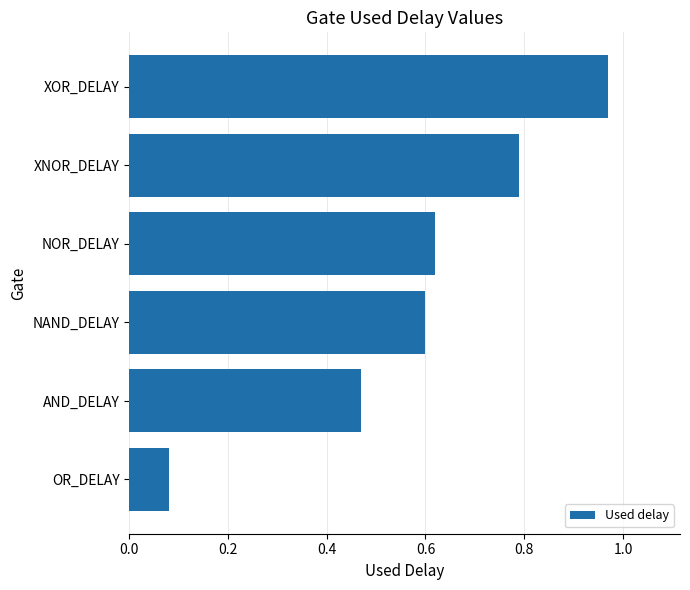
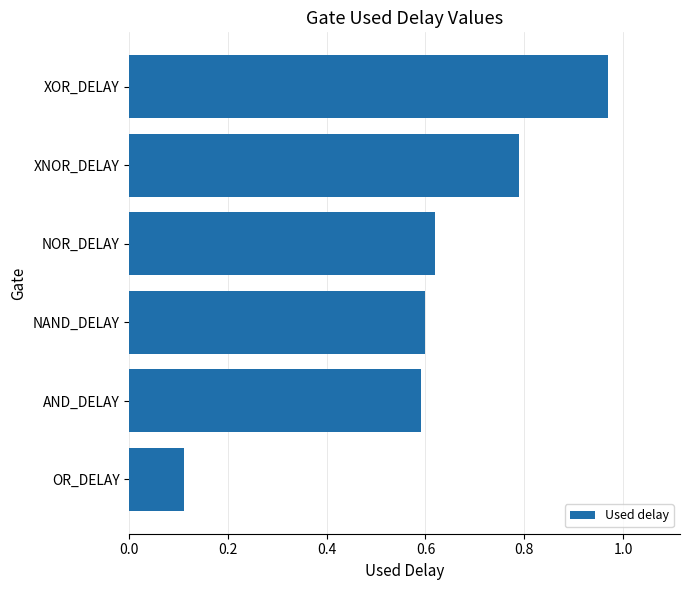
  {
    "XOR_DELAY": 0.97,
    "XNOR_DELAY": 0.79,
    "NOR_DELAY": 0.62,
    "NAND_DELAY": 0.60,
-   "AND_DELAY": 0.47,
-   "OR_DELAY": 0.08
+   "AND_DELAY": 0.59,
+   "OR_DELAY": 0.11
  }
